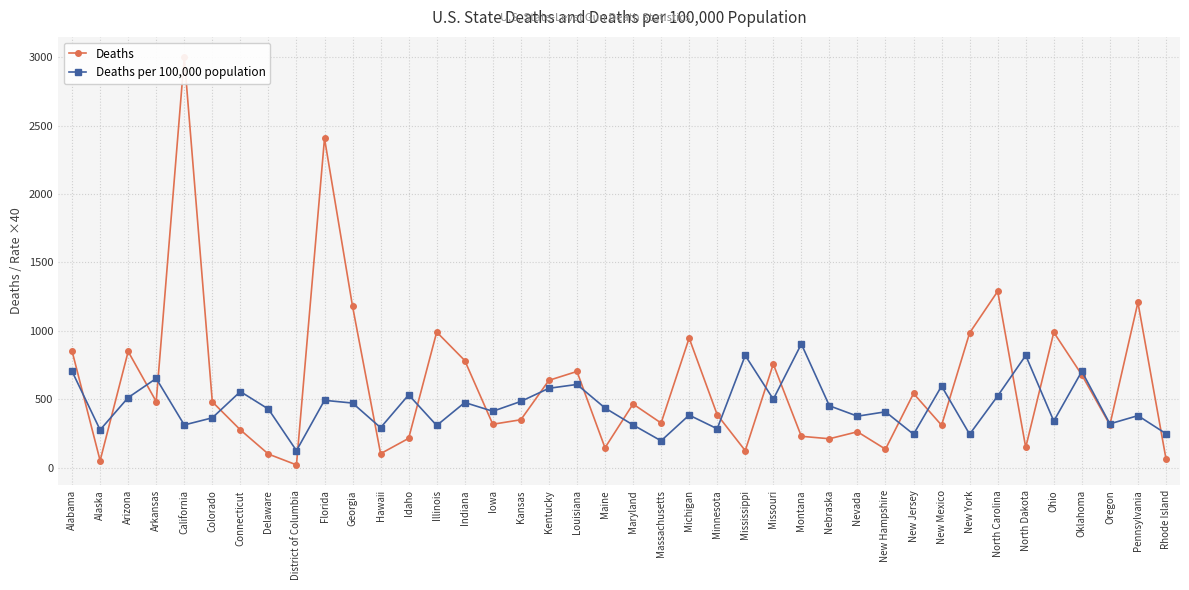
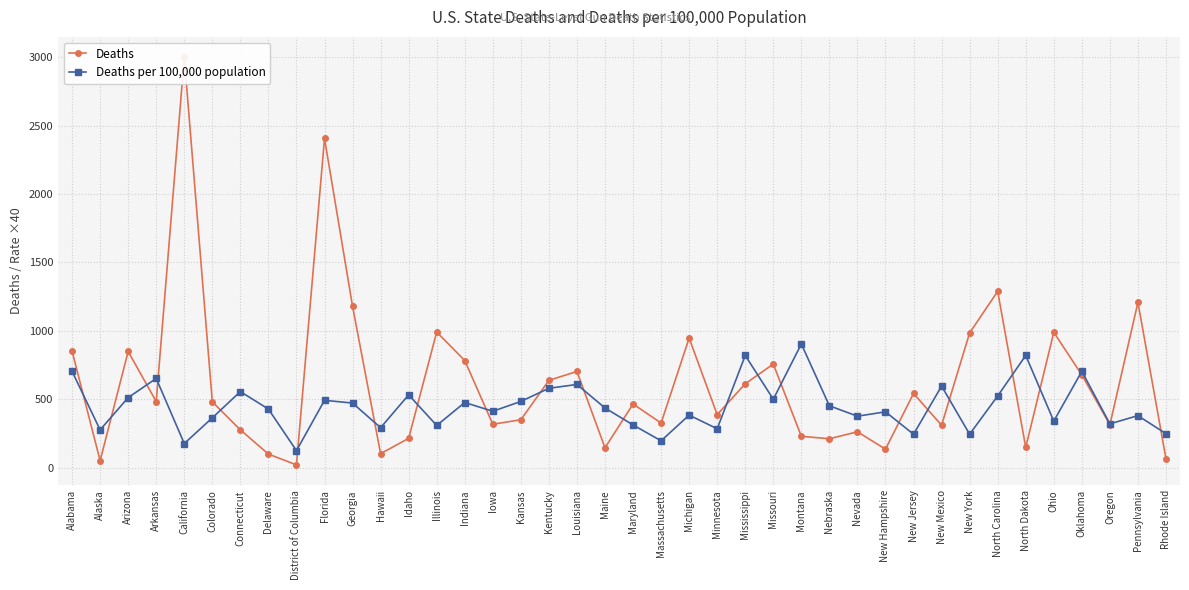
  {
    "Deaths": {
      "Alabama": 850,
      "Alaska": 50,
      "Arizona": 850,
      "Arkansas": 480,
      "Colorado": 480,
      "Connecticut": 280,
      "Delaware": 100,
      "District of Columbia": 20,
      "Florida": 2410,
      "Georgia": 1180,
      "Hawaii": 100,
      "Idaho": 210,
      "Illinois": 990,
      "Indiana": 780,
      "Iowa": 320,
      "Kansas": 350,
      "Kentucky": 640,
      "Louisiana": 700,
      "Maine": 150,
      "Maryland": 470,
      "Massachusetts": 330,
      "Michigan": 950,
      "Minnesota": 390,
-     "Mississippi": 120,
+     "Mississippi": 610,
      "Missouri": 760,
      "Montana": 230,
      "Nebraska": 210,
      "Nevada": 260,
      "New Hampshire": 140,
      "New Jersey": 540,
      "New Mexico": 310,
      "New York": 990,
      "North Carolina": 1290,
      "North Dakota": 150,
      "Ohio": 990,
      "Oklahoma": 680,
      "Pennsylvania": 1210,
      "Rhode Island": 70
    },
    "Deaths per 100,000 population": {
      "Alabama": 700,
      "Alaska": 280,
      "Arizona": 510,
      "Arkansas": 650,
-     "California": 310,
+     "California": 180,
      "Colorado": 360,
      "Connecticut": 560,
      "Delaware": 430,
      "District of Columbia": 120,
      "Florida": 490,
      "Georgia": 470,
      "Hawaii": 290,
      "Idaho": 530,
      "Illinois": 310,
      "Indiana": 480,
      "Iowa": 410,
      "Kansas": 480,
      "Kentucky": 580,
      "Louisiana": 610,
      "Maine": 440,
      "Maryland": 310,
      "Massachusetts": 200,
      "Michigan": 380,
      "Minnesota": 280,
      "Mississippi": 820,
      "Missouri": 500,
      "Montana": 900,
      "Nebraska": 450,
      "Nevada": 380,
      "New Hampshire": 410,
      "New Jersey": 240,
      "New Mexico": 600,
      "New York": 240,
      "North Carolina": 520,
      "North Dakota": 820,
      "Ohio": 340,
      "Oklahoma": 700,
      "Pennsylvania": 380,
      "Rhode Island": 250
    }
  }
